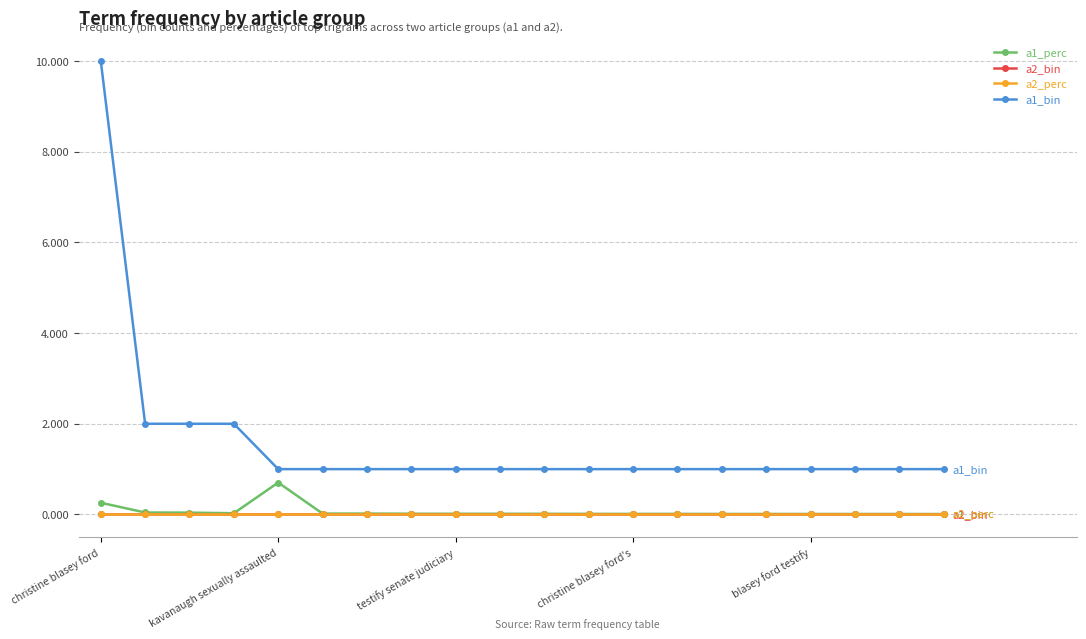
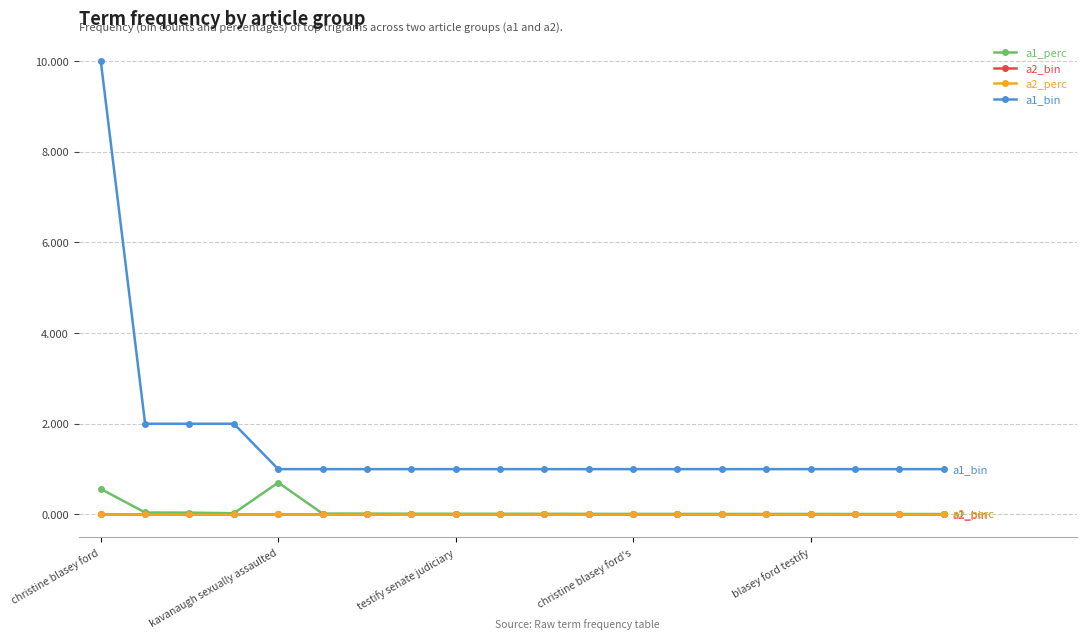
  {
    "a1_perc": {
-     "christine blasey ford": 0.3,
+     "christine blasey ford": 0.6,
      "kavanaugh sexually assaulted": 0.7
    },
    "a2_perc": {
      "christine blasey ford": 0.0,
      "kavanaugh sexually assaulted": 0.0
    },
    "a1_bin": {
      "christine blasey ford": 10.0,
      "kavanaugh sexually assaulted": 1.0,
      "testify senate judiciary": 1.0,
      "christine blasey ford's": 1.0,
      "blasey ford testify": 1.0
    }
  }
